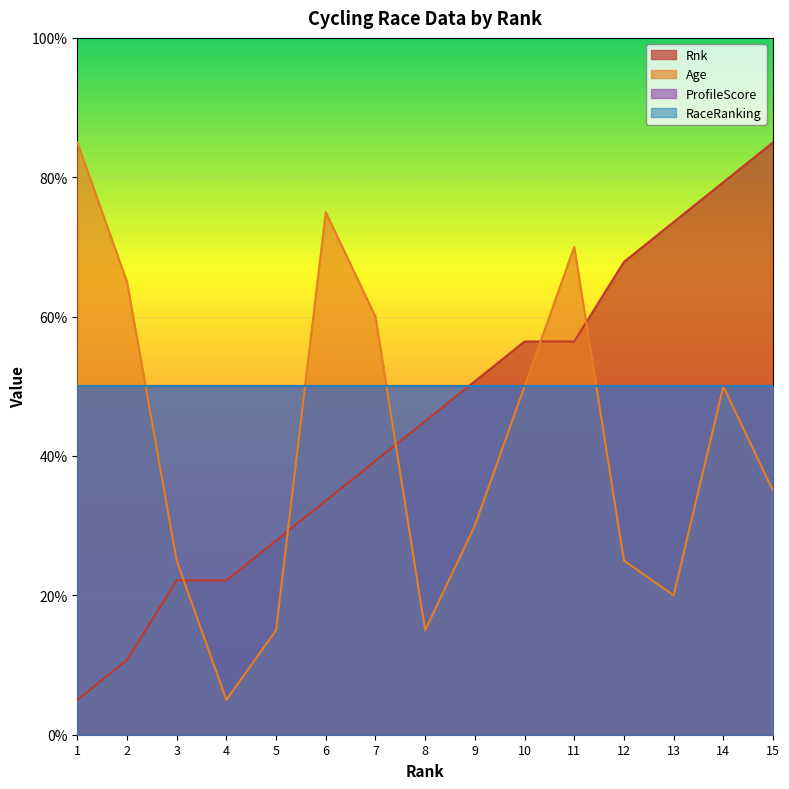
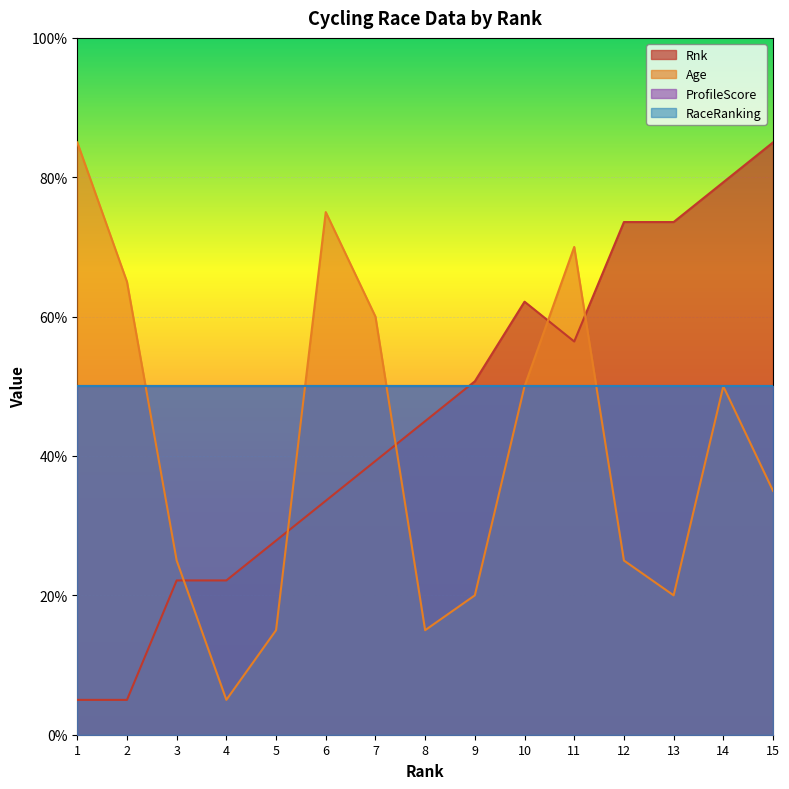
  {
    "Rnk": {
      "1": "5%",
-     "2": "11%",
+     "2": "5%",
      "3": "22%",
      "4": "22%",
      "5": "28%",
      "6": "34%",
      "7": "39%",
      "8": "45%",
      "9": "51%",
-     "10": "56%",
+     "10": "62%",
      "11": "56%",
-     "12": "68%",
+     "12": "74%",
      "13": "74%",
      "14": "79%",
      "15": "85%"
    },
    "Age": {
      "1": "85%",
      "2": "65%",
      "3": "25%",
      "4": "5%",
      "5": "15%",
      "6": "75%",
      "7": "60%",
      "8": "15%",
-     "9": "30%",
+     "9": "20%",
      "11": "70%",
      "12": "25%",
      "13": "20%",
      "15": "35%"
    },
    "RaceRanking": {
      "1": "50%",
      "2": "50%",
      "3": "50%",
      "4": "50%",
      "5": "50%",
      "6": "50%",
      "7": "50%",
      "8": "50%",
      "9": "50%",
      "11": "50%",
      "12": "50%",
      "13": "50%",
      "15": "50%"
    }
  }
